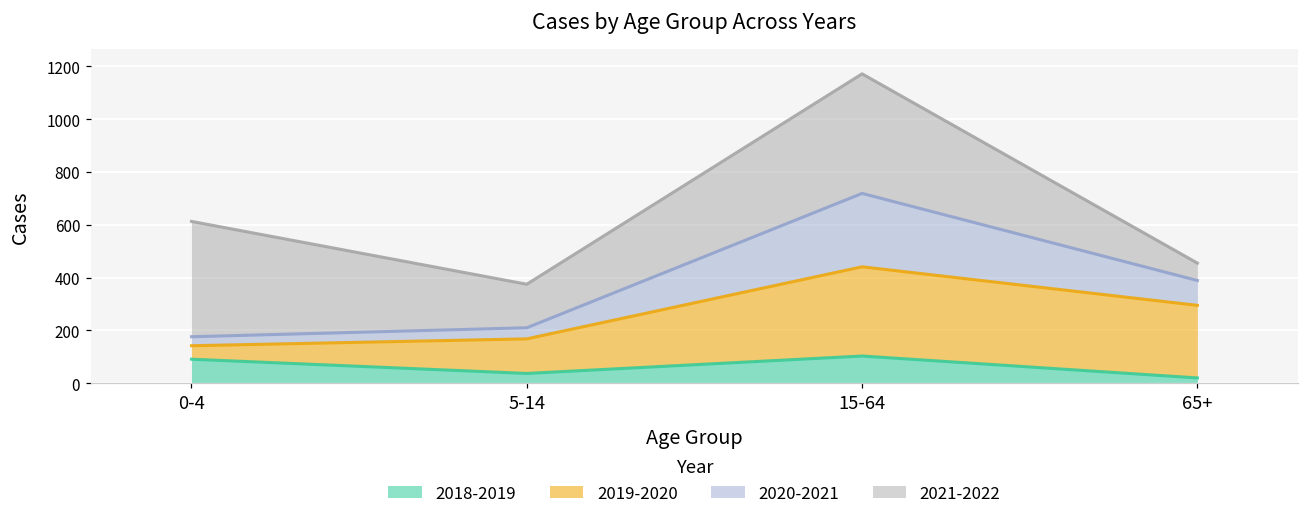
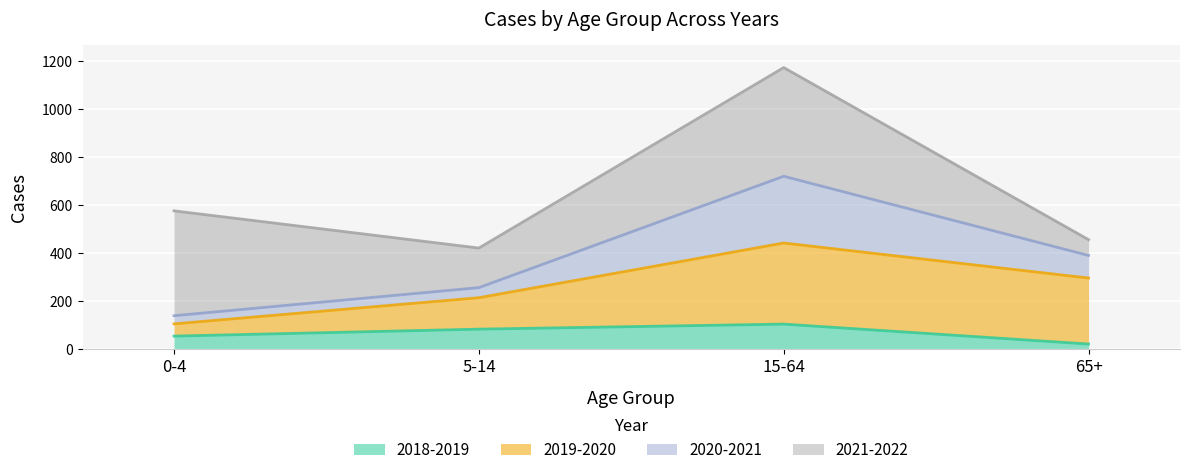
  {
    "2018-2019": {
-     "0-4": 90,
-     "5-14": 40,
+     "0-4": 50,
+     "5-14": 80,
      "15-64": 100,
      "65+": 20
    },
    "2019-2020": {
      "0-4": 50,
      "5-14": 130,
      "15-64": 340,
      "65+": 280
    }
  }
